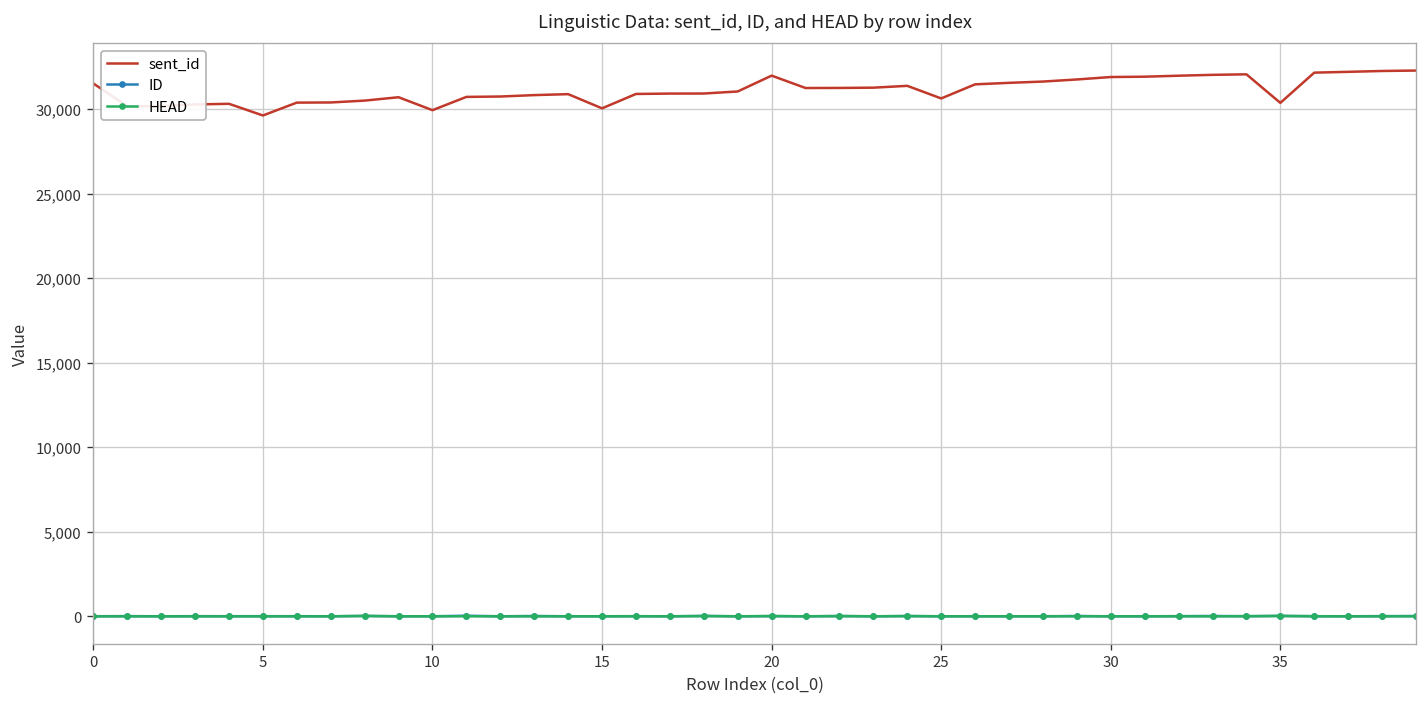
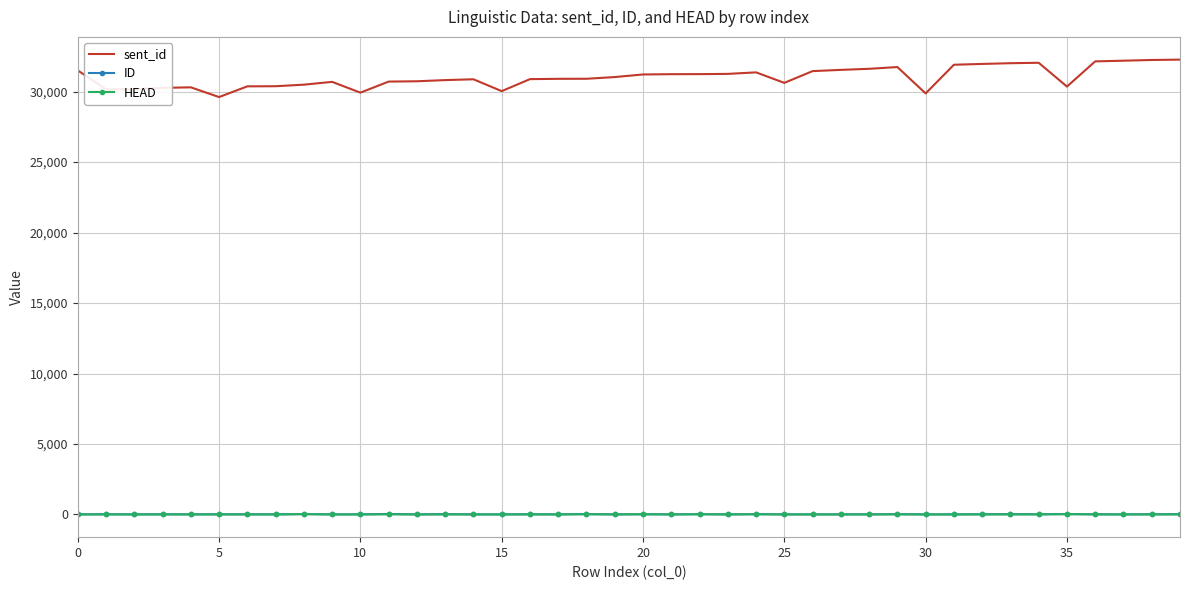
  {
    "sent_id": {
      "0": "31,500",
      "5": "29,600",
      "10": "29,900",
      "15": "30,000",
-     "20": "32,000",
+     "20": "31,200",
      "25": "30,600",
-     "30": "31,900",
+     "30": "29,900",
      "35": "30,400"
    },
    "HEAD": {
      "0": "0",
      "5": "0",
      "10": "0",
      "15": "0",
      "20": "0",
      "25": "0",
      "30": "0",
      "35": "0"
    }
  }
